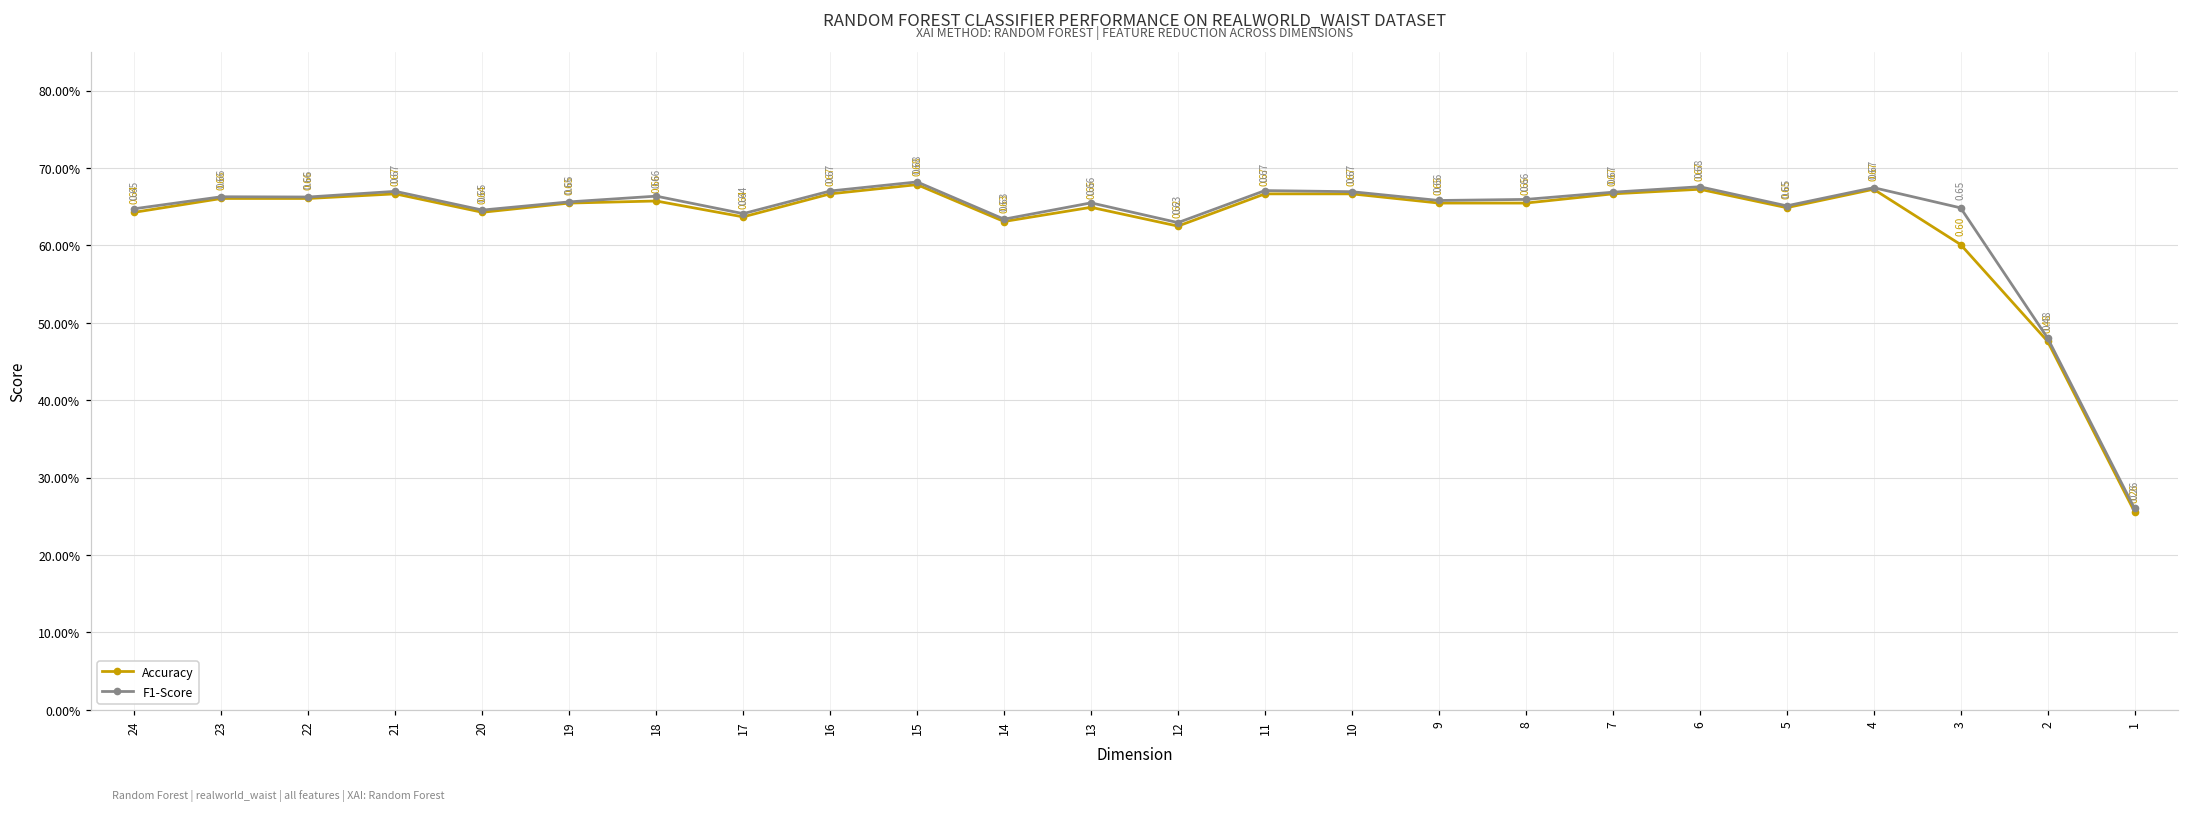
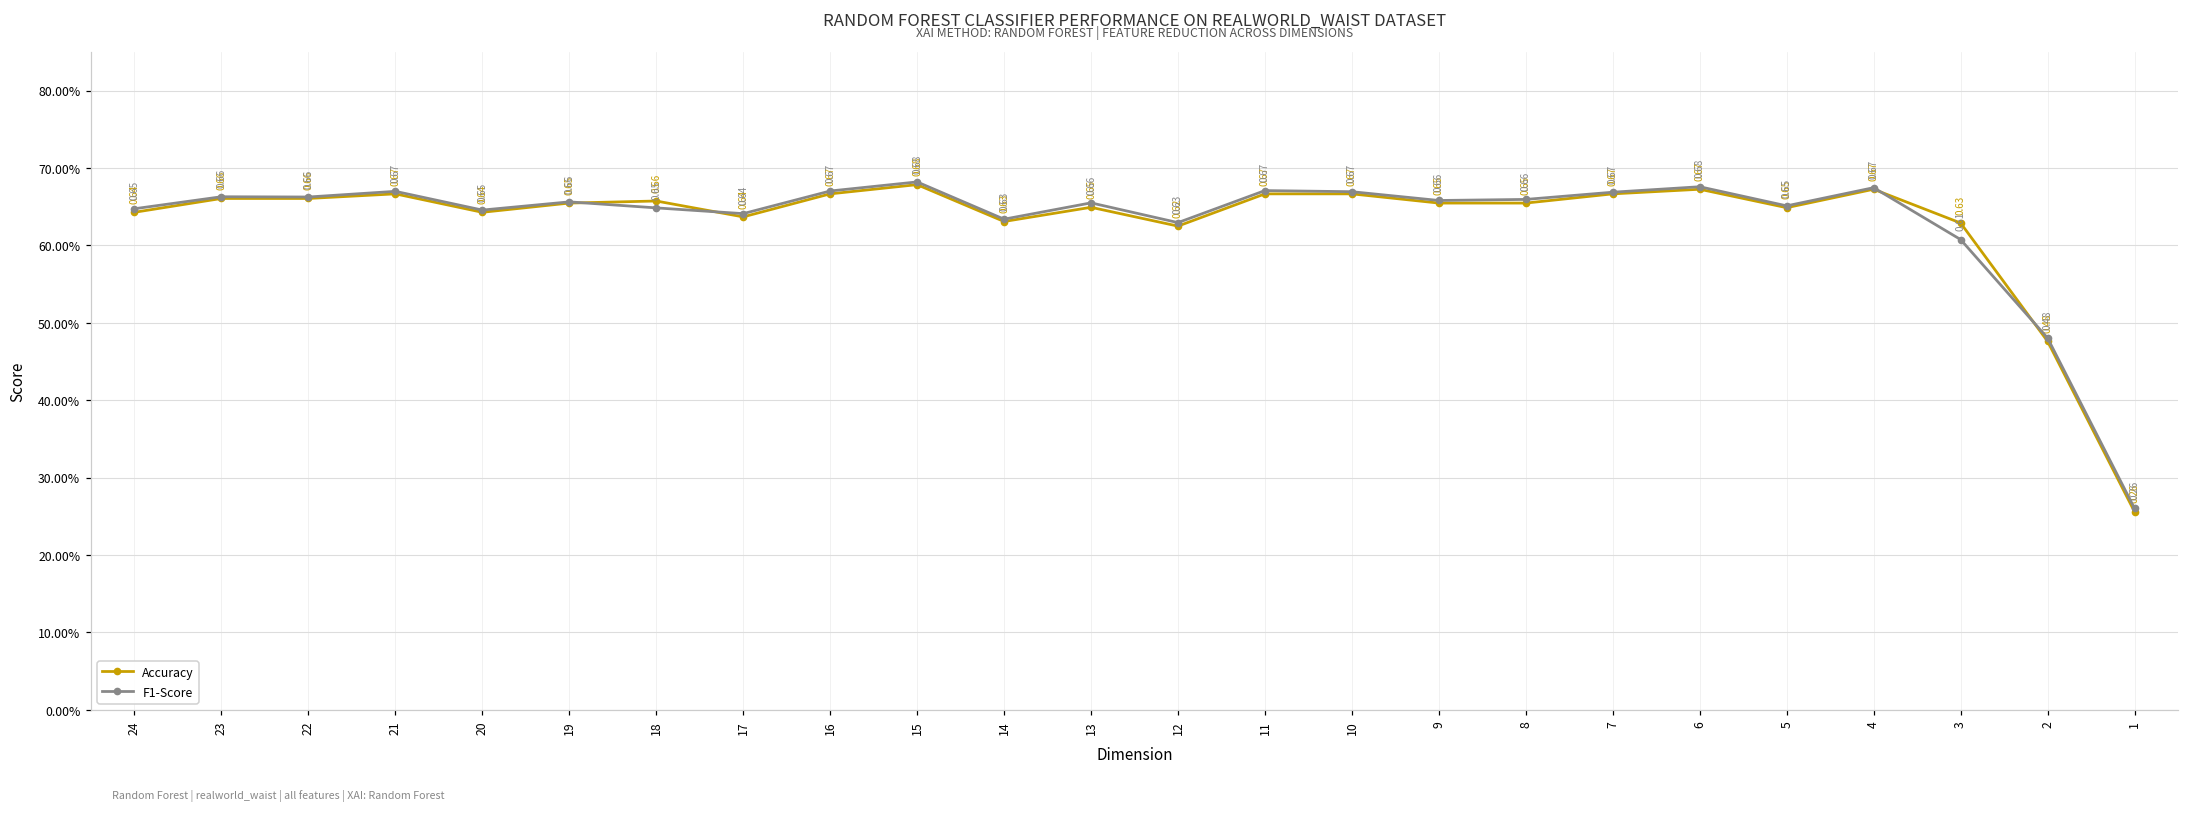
  {
    "Accuracy": {
-     "3": 0.60
+     "3": 0.63
    },
    "F1-Score": {
-     "18": 0.66,
-     "3": 0.65
+     "18": 0.65,
+     "3": 0.61
    }
  }
